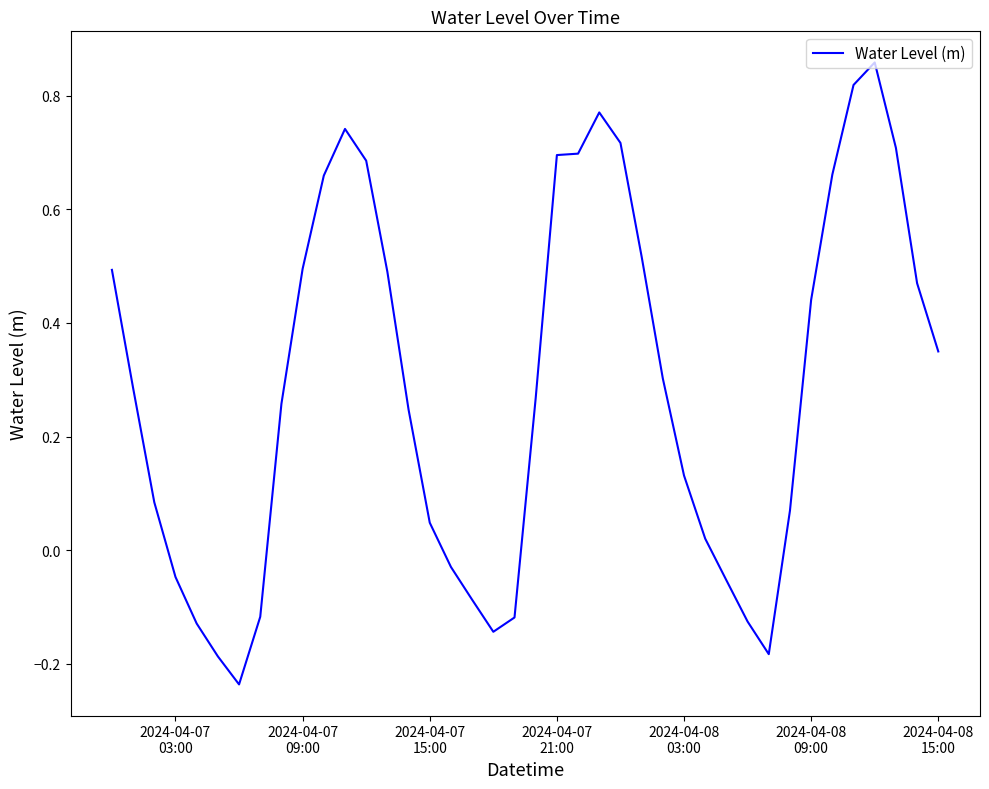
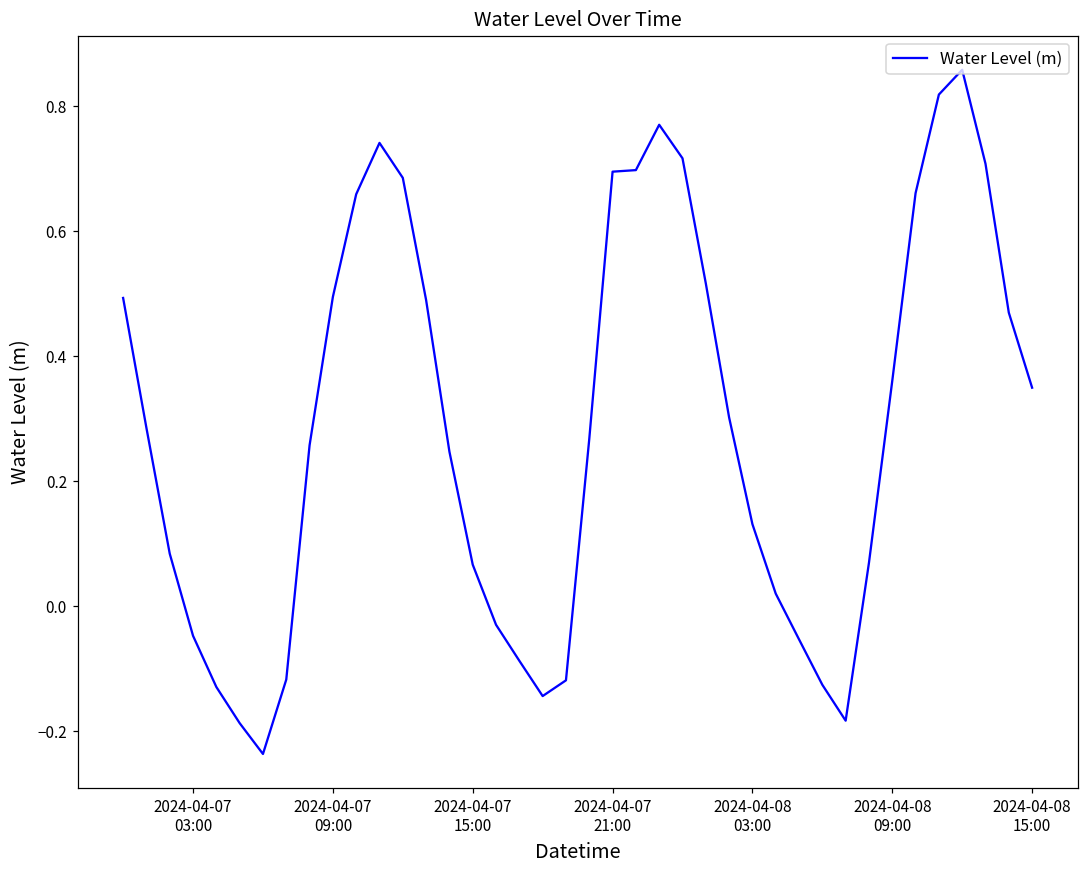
  {
    "2024-04-07 03:00": -0.05,
    "2024-04-07 09:00": 0.50,
-   "2024-04-07 15:00": 0.05,
+   "2024-04-07 15:00": 0.07,
    "2024-04-07 21:00": 0.70,
    "2024-04-08 03:00": 0.13,
-   "2024-04-08 09:00": 0.44,
+   "2024-04-08 09:00": 0.36,
    "2024-04-08 15:00": 0.35
  }
